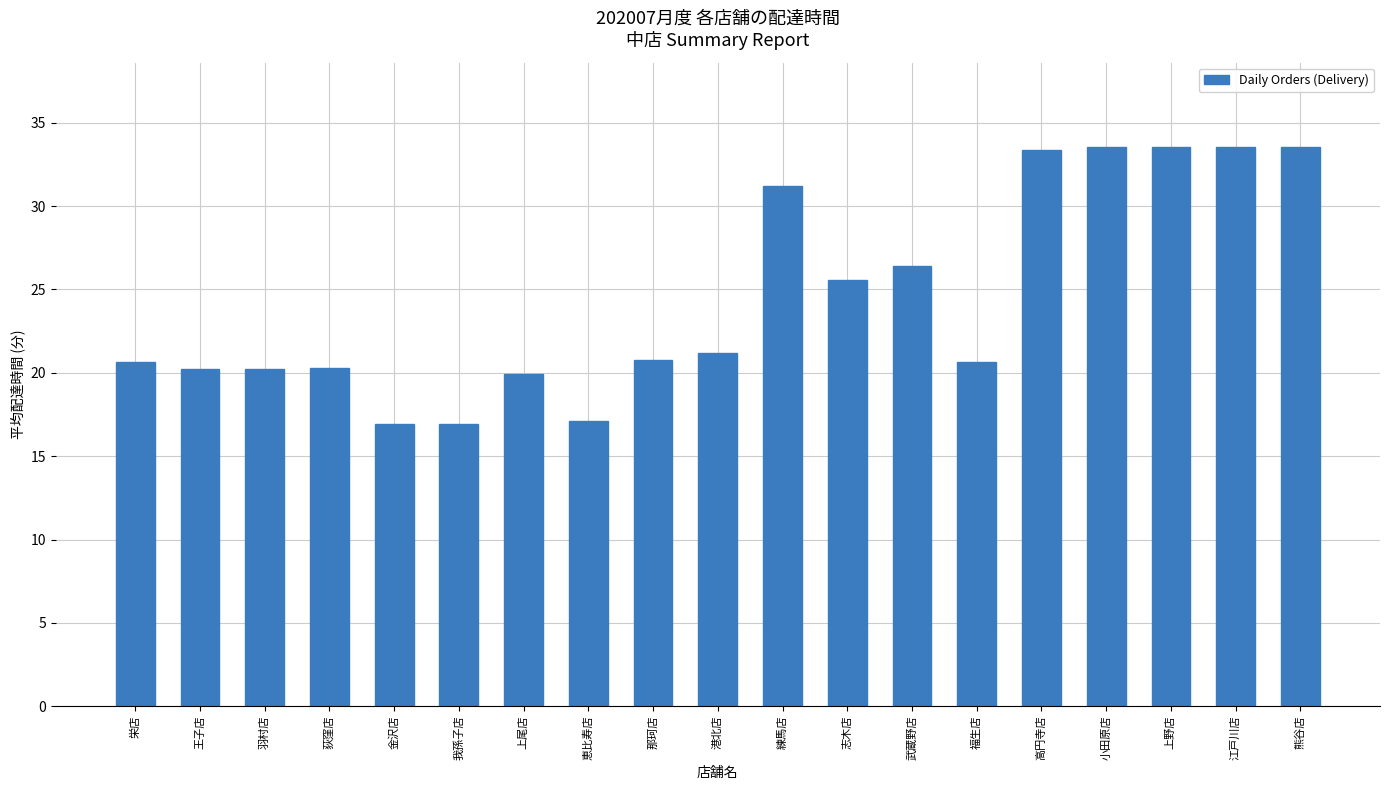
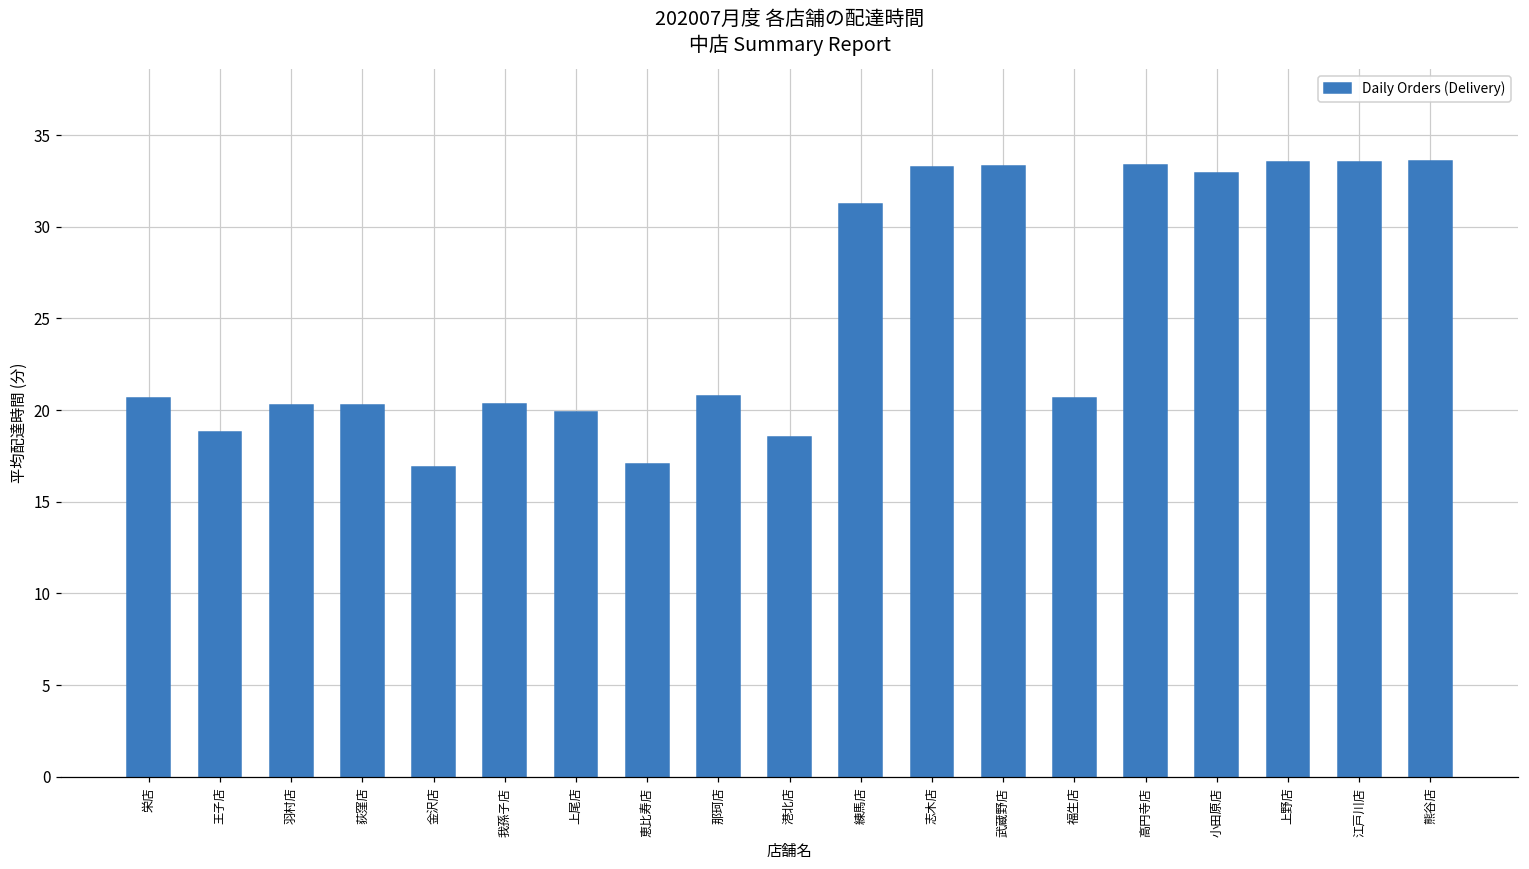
  {
    "栄店": 20.7,
-   "王子店": 20.2,
+   "王子店": 18.8,
    "羽村店": 20.3,
    "荻窪店": 20.3,
    "金沢店": 16.9,
-   "我孫子店": 16.9,
+   "我孫子店": 20.3,
    "上尾店": 19.9,
    "恵比寿店": 17.1,
    "那珂店": 20.8,
-   "港北店": 21.2,
+   "港北店": 18.5,
    "練馬店": 31.2,
-   "志木店": 25.6,
-   "武蔵野店": 26.4,
+   "志木店": 33.2,
+   "武蔵野店": 33.3,
    "福生店": 20.6,
    "高円寺店": 33.3,
-   "小田原店": 33.5,
+   "小田原店": 32.9,
    "上野店": 33.5,
    "江戸川店": 33.6,
    "熊谷店": 33.6
  }
